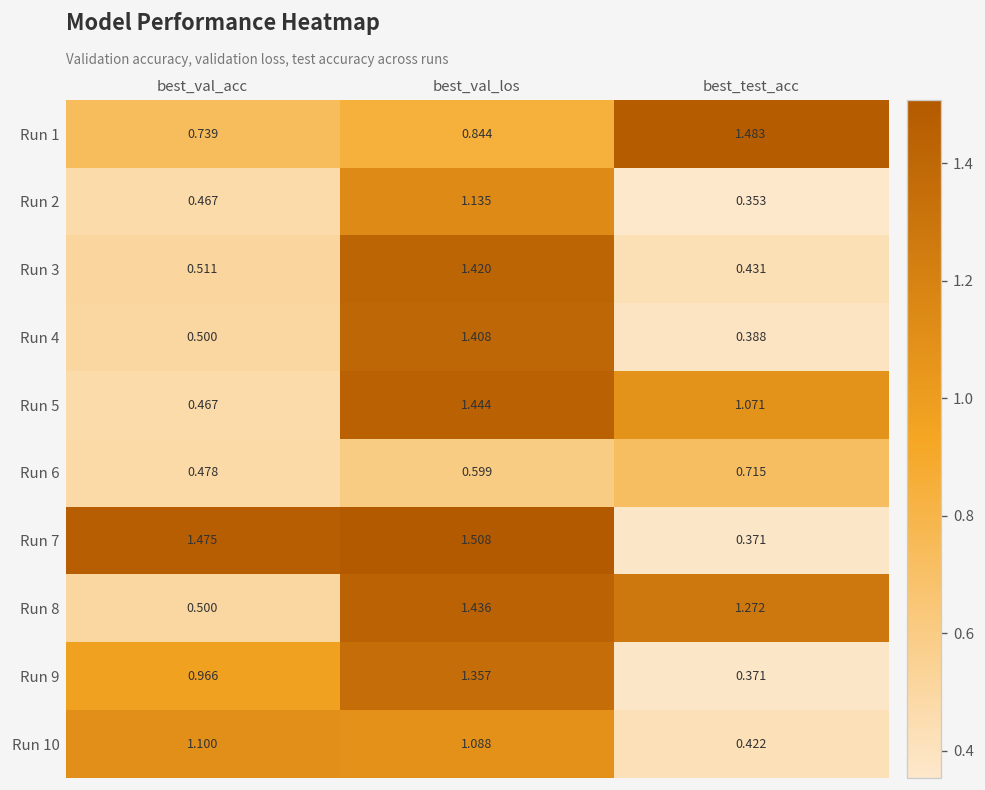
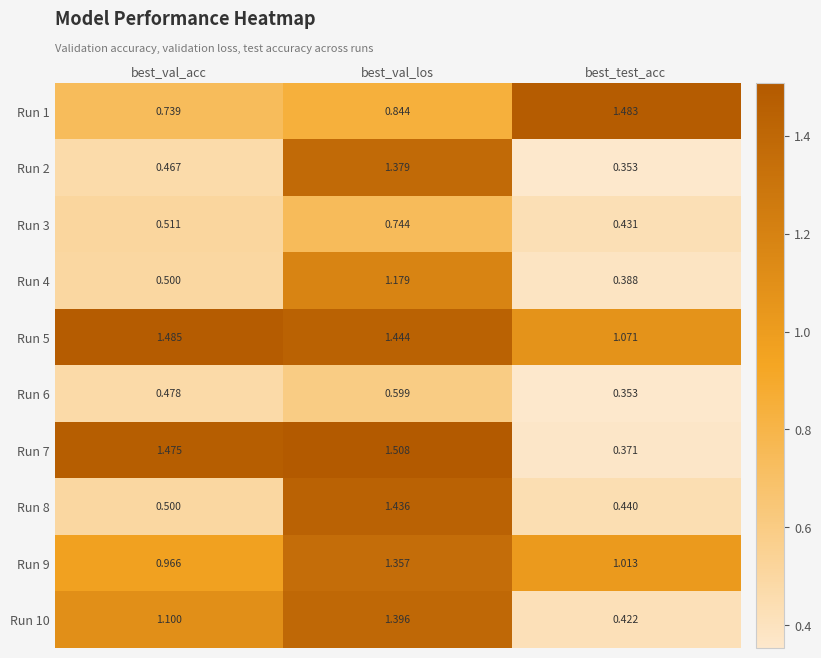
  {
    "Run 1": {
      "best_val_acc": 0.739,
      "best_val_los": 0.844,
      "best_test_acc": 1.483
    },
    "Run 2": {
      "best_val_acc": 0.467,
-     "best_val_los": 1.135,
+     "best_val_los": 1.379,
      "best_test_acc": 0.353
    },
    "Run 3": {
      "best_val_acc": 0.511,
-     "best_val_los": 1.420,
+     "best_val_los": 0.744,
      "best_test_acc": 0.431
    },
    "Run 4": {
      "best_val_acc": 0.500,
-     "best_val_los": 1.408,
+     "best_val_los": 1.179,
      "best_test_acc": 0.388
    },
    "Run 5": {
-     "best_val_acc": 0.467,
+     "best_val_acc": 1.485,
      "best_val_los": 1.444,
      "best_test_acc": 1.071
    },
    "Run 6": {
      "best_val_acc": 0.478,
      "best_val_los": 0.599,
-     "best_test_acc": 0.715
+     "best_test_acc": 0.353
    },
    "Run 7": {
      "best_val_acc": 1.475,
      "best_val_los": 1.508,
      "best_test_acc": 0.371
    },
    "Run 8": {
      "best_val_acc": 0.500,
      "best_val_los": 1.436,
-     "best_test_acc": 1.272
+     "best_test_acc": 0.440
    },
    "Run 9": {
      "best_val_acc": 0.966,
      "best_val_los": 1.357,
-     "best_test_acc": 0.371
+     "best_test_acc": 1.013
    },
    "Run 10": {
      "best_val_acc": 1.100,
-     "best_val_los": 1.088,
+     "best_val_los": 1.396,
      "best_test_acc": 0.422
    }
  }
